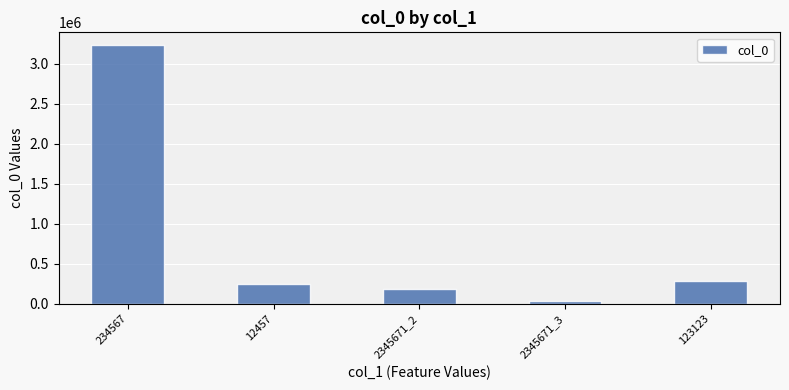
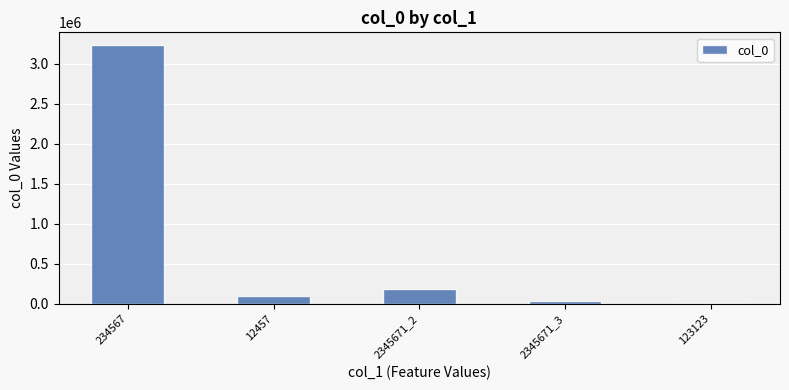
  {
    "234567": 3200000,
-   "12457": 200000,
+   "12457": 100000,
    "2345671_2": 200000,
    "2345671_3": 0,
-   "123123": 300000
+   "123123": 0
  }
